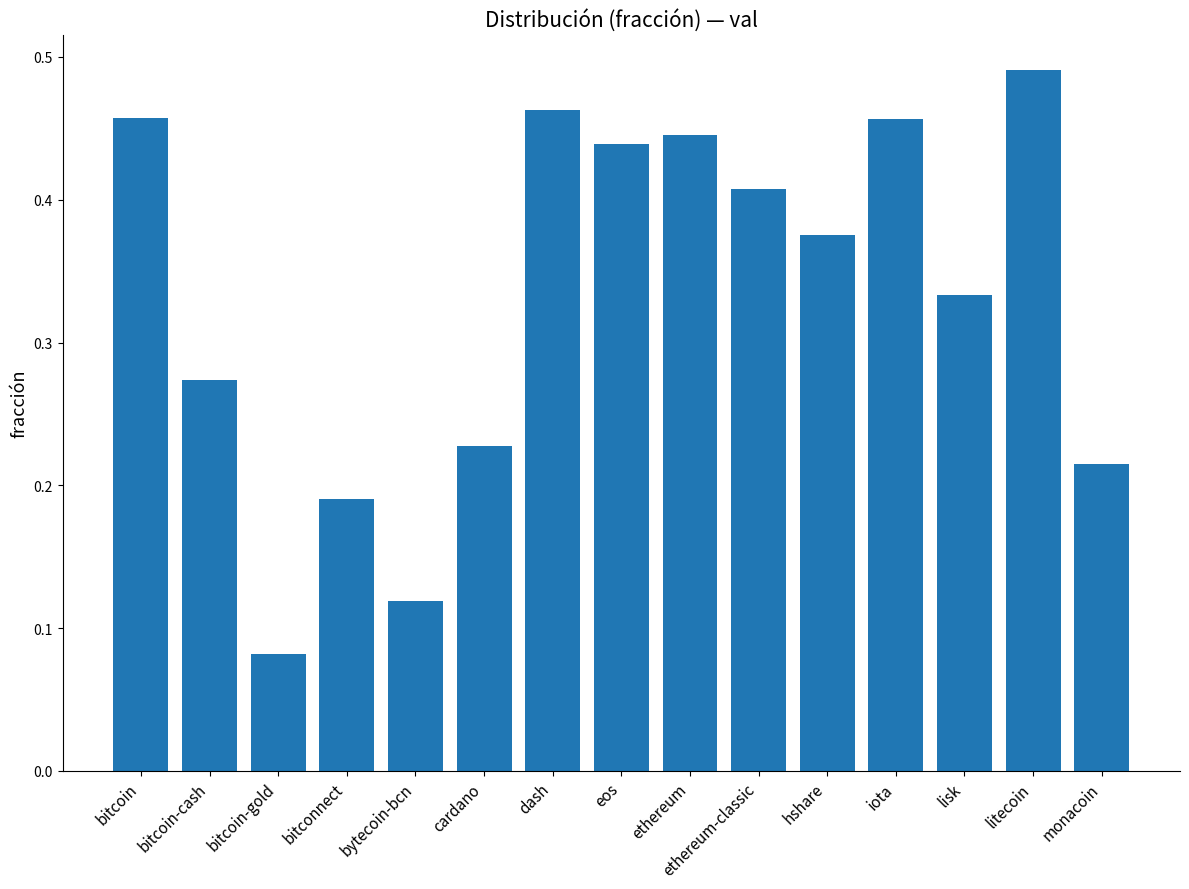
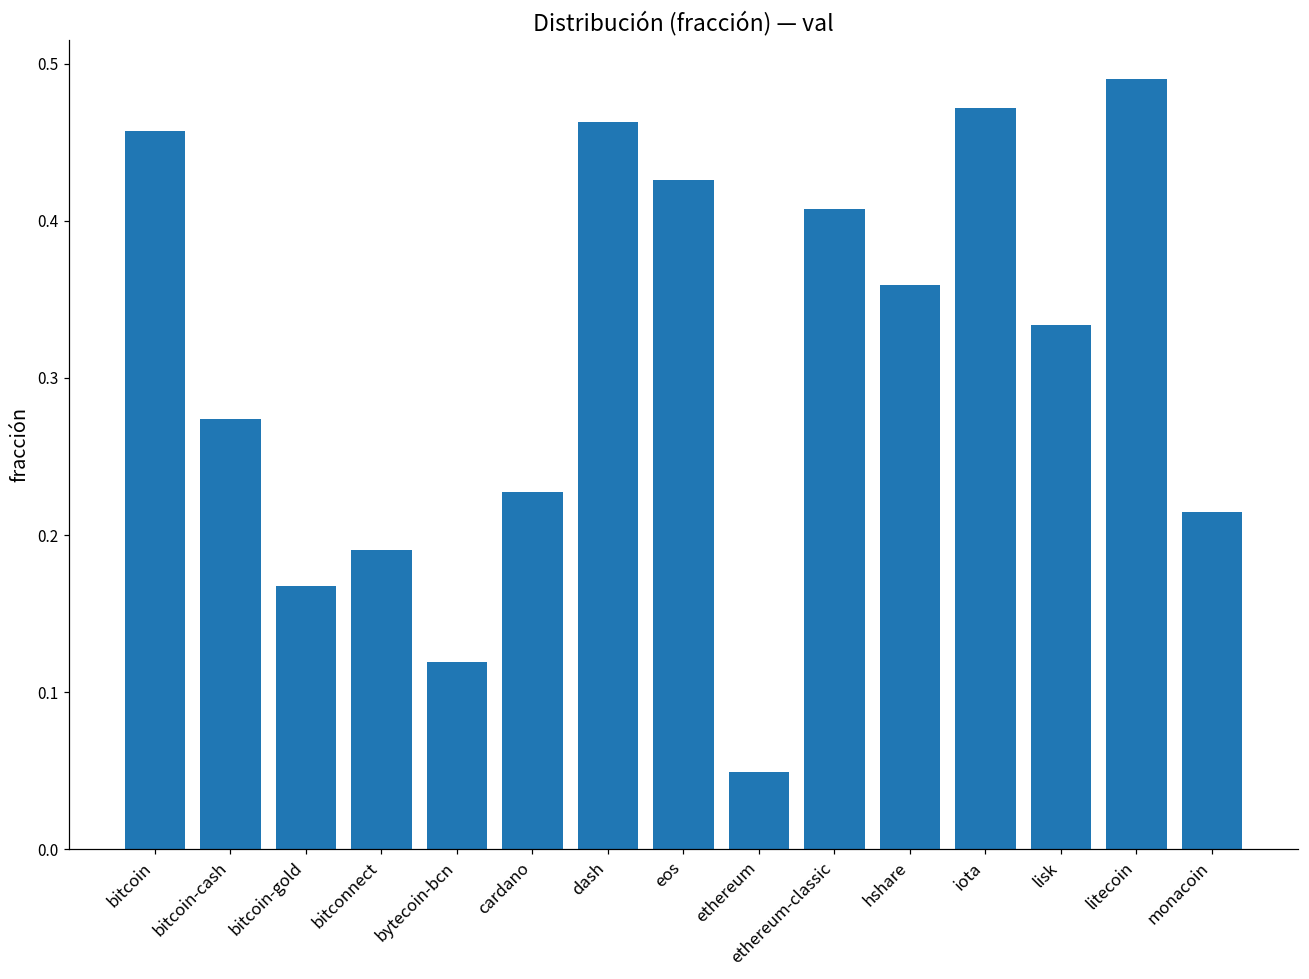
  {
    "bitcoin": 0.457,
    "bitcoin-cash": 0.274,
-   "bitcoin-gold": 0.082,
+   "bitcoin-gold": 0.168,
    "bitconnect": 0.191,
    "bytecoin-bcn": 0.119,
    "cardano": 0.228,
    "dash": 0.463,
-   "eos": 0.439,
-   "ethereum": 0.445,
+   "eos": 0.426,
+   "ethereum": 0.049,
    "ethereum-classic": 0.408,
-   "hshare": 0.375,
-   "iota": 0.457,
+   "hshare": 0.359,
+   "iota": 0.472,
    "lisk": 0.333,
    "litecoin": 0.491,
    "monacoin": 0.215
  }
